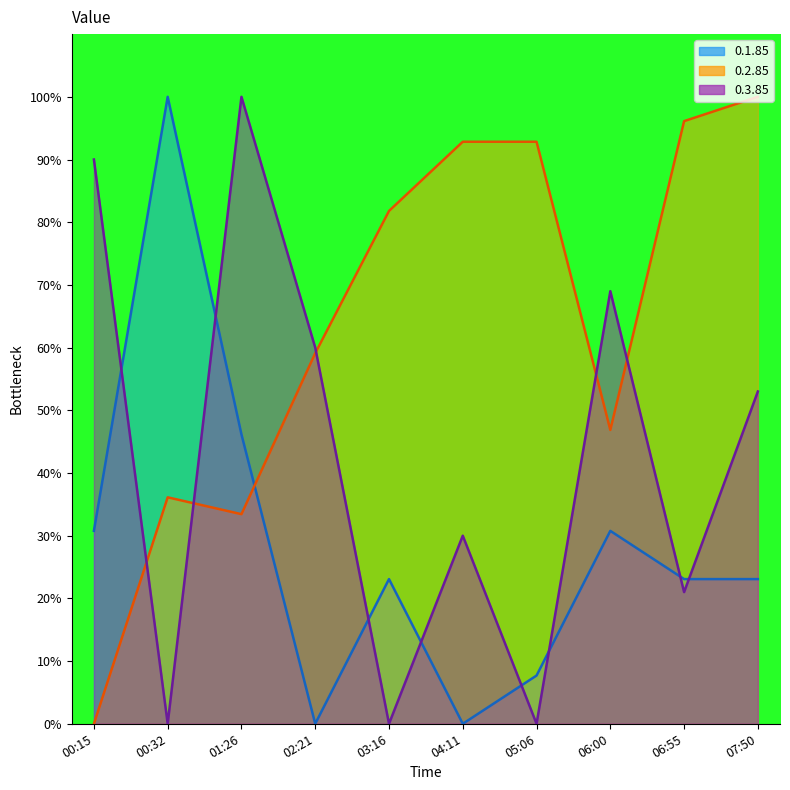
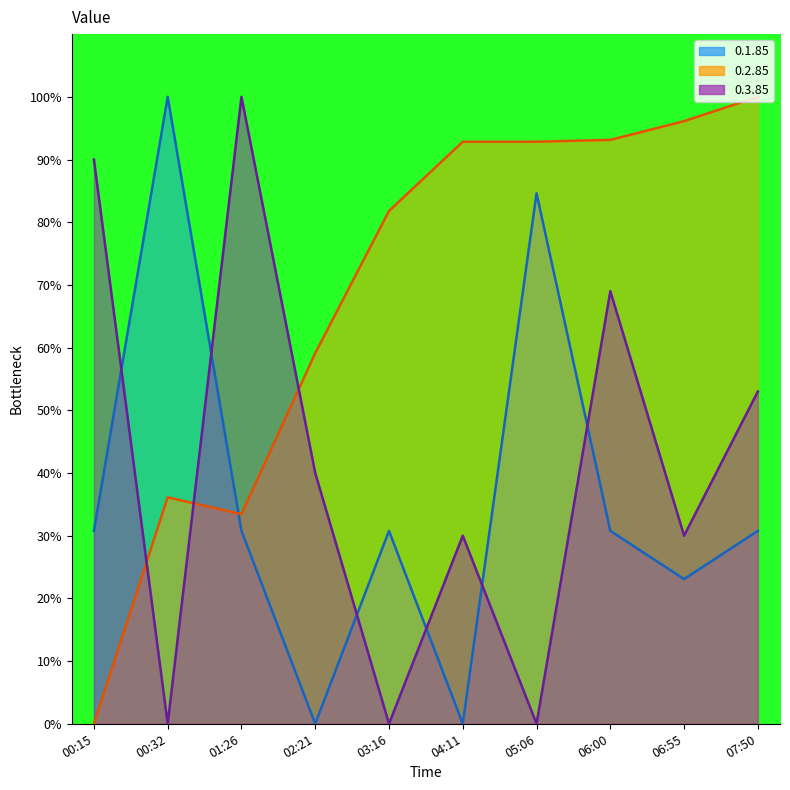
  {
    "0.1.85": {
      "00:15": "31%",
      "00:32": "100%",
-     "01:26": "46%",
+     "01:26": "31%",
      "02:21": "0%",
-     "03:16": "23%",
+     "03:16": "31%",
      "04:11": "0%",
-     "05:06": "8%",
+     "05:06": "85%",
      "06:00": "31%",
      "06:55": "23%",
-     "07:50": "23%"
+     "07:50": "31%"
    },
    "0.2.85": {
      "00:15": "0%",
      "00:32": "36%",
      "01:26": "33%",
      "02:21": "59%",
      "03:16": "82%",
      "04:11": "93%",
      "05:06": "93%",
-     "06:00": "47%",
+     "06:00": "93%",
      "06:55": "96%"
    },
    "0.3.85": {
      "00:15": "90%",
      "00:32": "0%",
      "01:26": "100%",
-     "02:21": "60%",
+     "02:21": "40%",
      "03:16": "0%",
      "04:11": "30%",
      "05:06": "0%",
      "06:00": "69%",
-     "06:55": "21%",
+     "06:55": "30%",
      "07:50": "53%"
    }
  }
